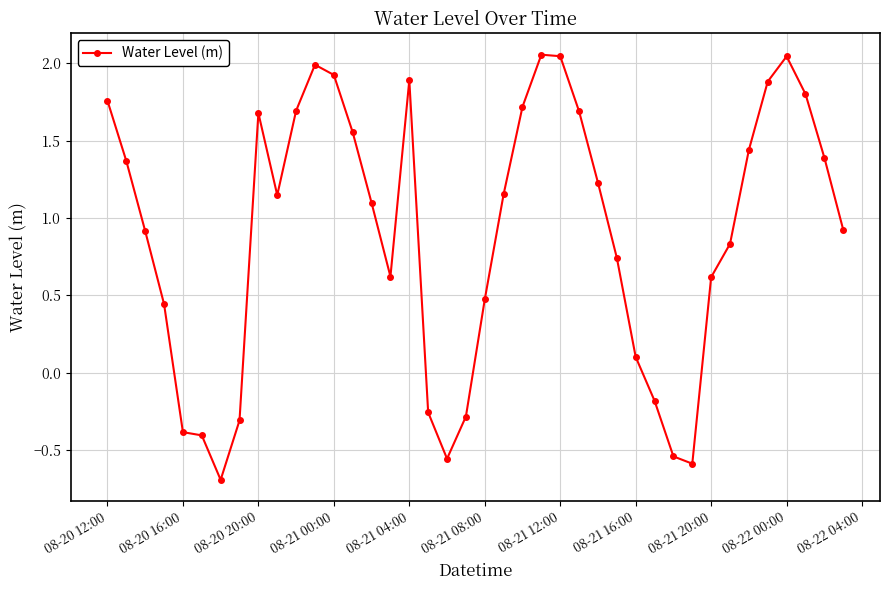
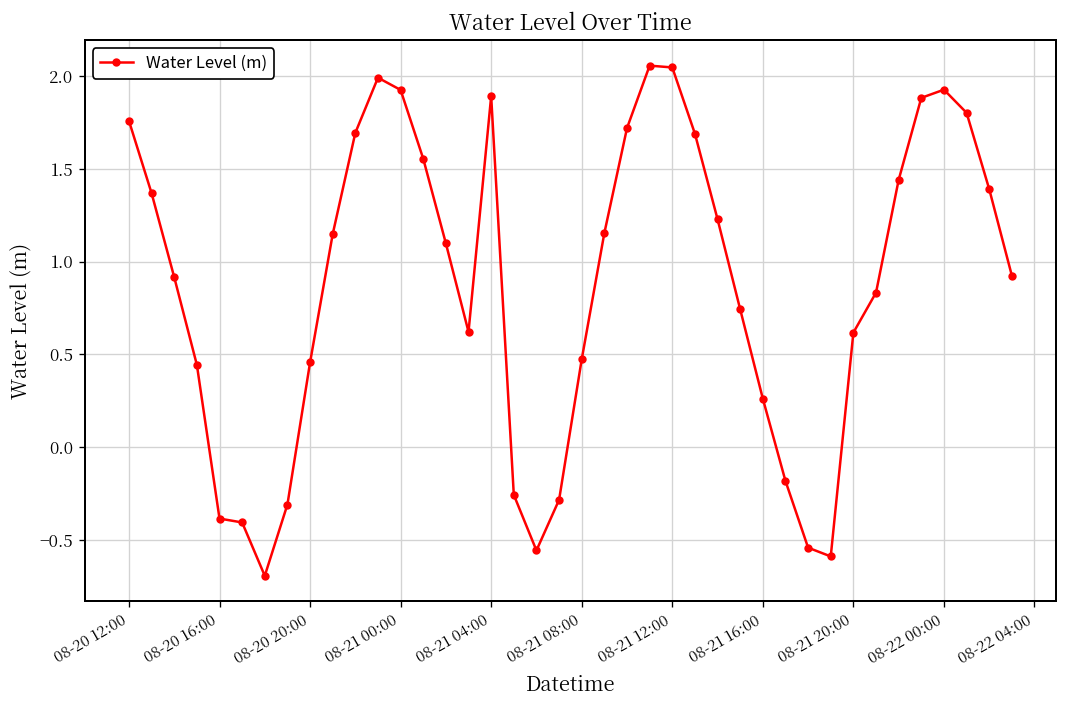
  {
    "08-20 12:00": 1.76,
    "08-20 16:00": -0.38,
-   "08-20 20:00": 1.68,
+   "08-20 20:00": 0.46,
    "08-21 00:00": 1.92,
    "08-21 04:00": 1.89,
    "08-21 08:00": 0.47,
    "08-21 12:00": 2.05,
-   "08-21 16:00": 0.10,
+   "08-21 16:00": 0.26,
    "08-21 20:00": 0.62,
-   "08-22 00:00": 2.05
+   "08-22 00:00": 1.93
  }
